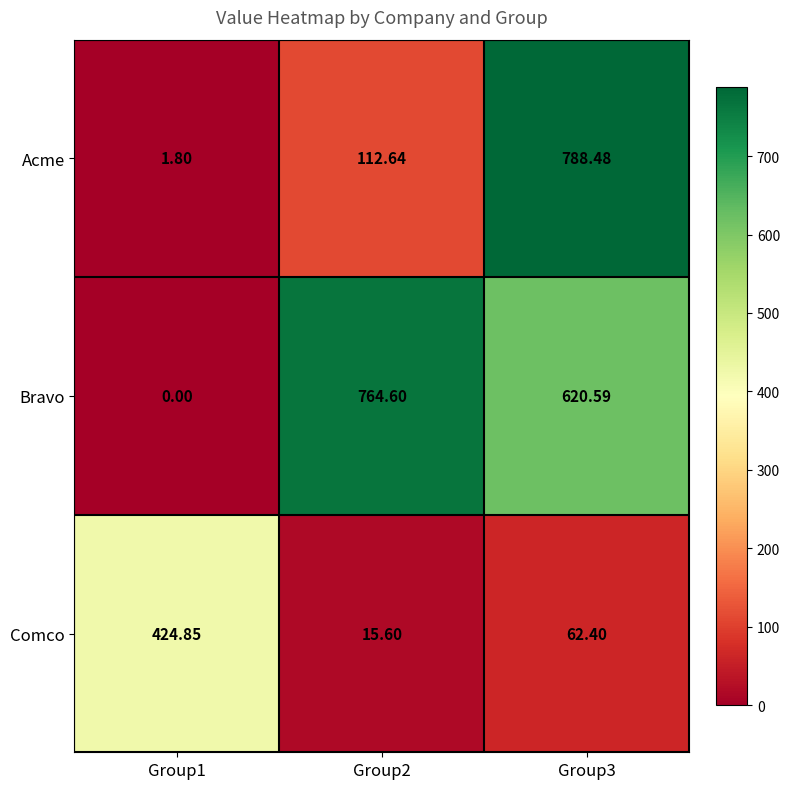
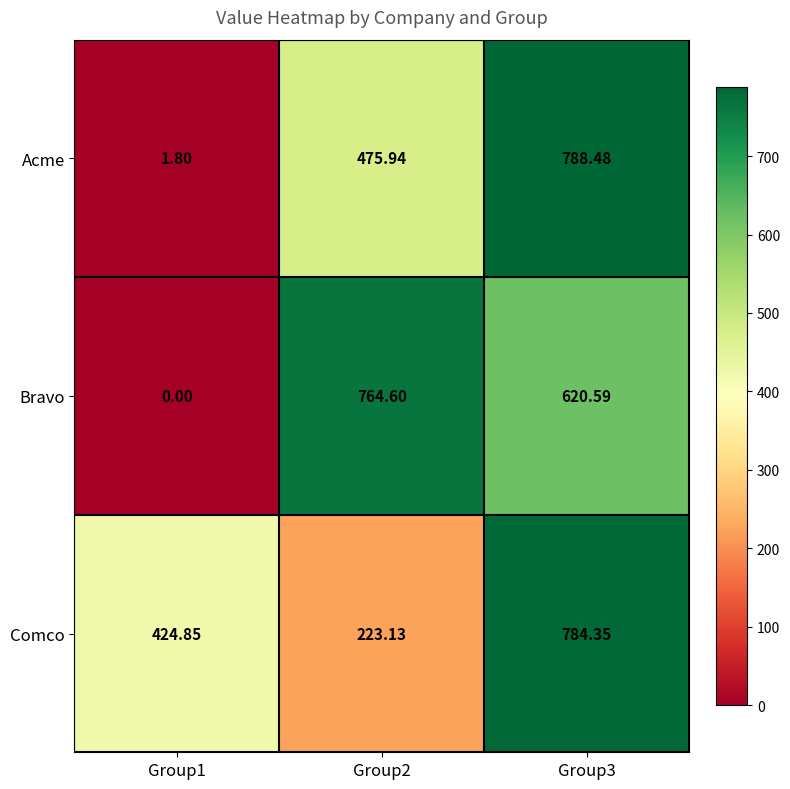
  {
    "Acme": {
      "Group1": 1.80,
-     "Group2": 112.64,
+     "Group2": 475.94,
      "Group3": 788.48
    },
    "Bravo": {
      "Group1": 0.00,
      "Group2": 764.60,
      "Group3": 620.59
    },
    "Comco": {
      "Group1": 424.85,
-     "Group2": 15.60,
-     "Group3": 62.40
+     "Group2": 223.13,
+     "Group3": 784.35
    }
  }
